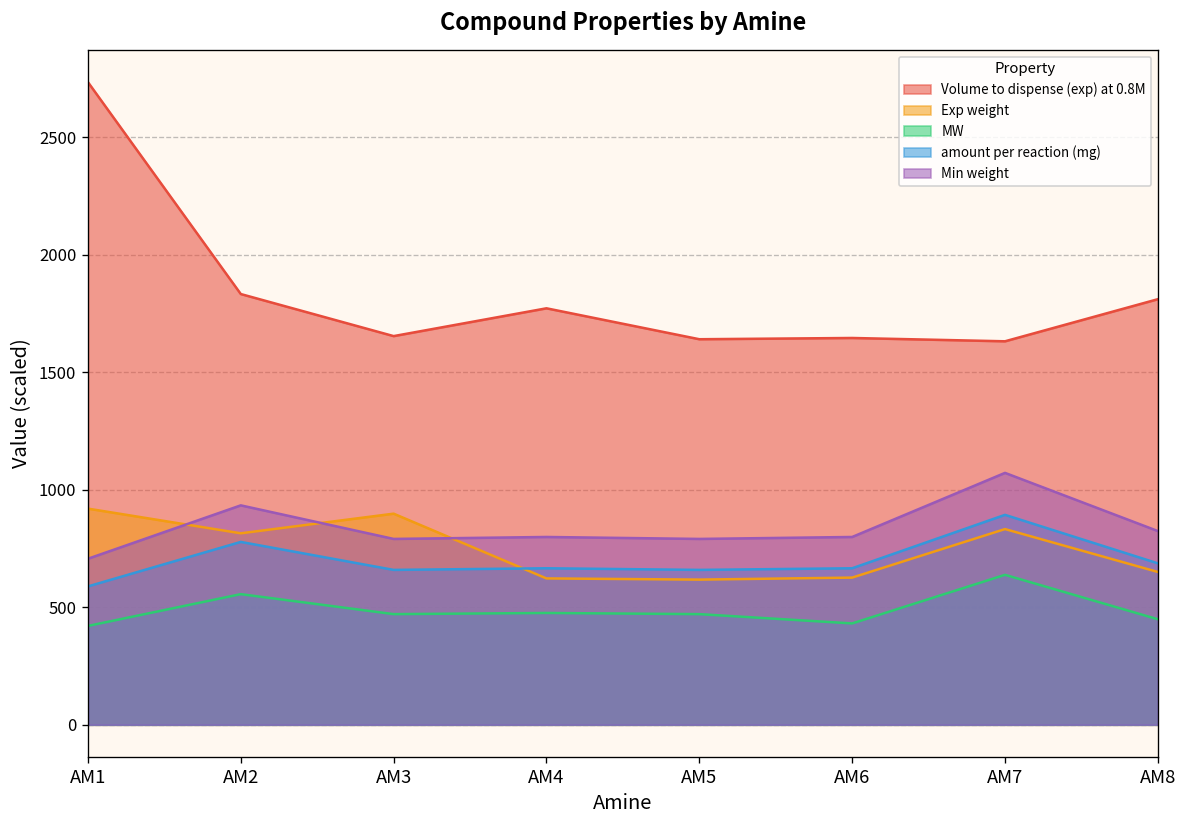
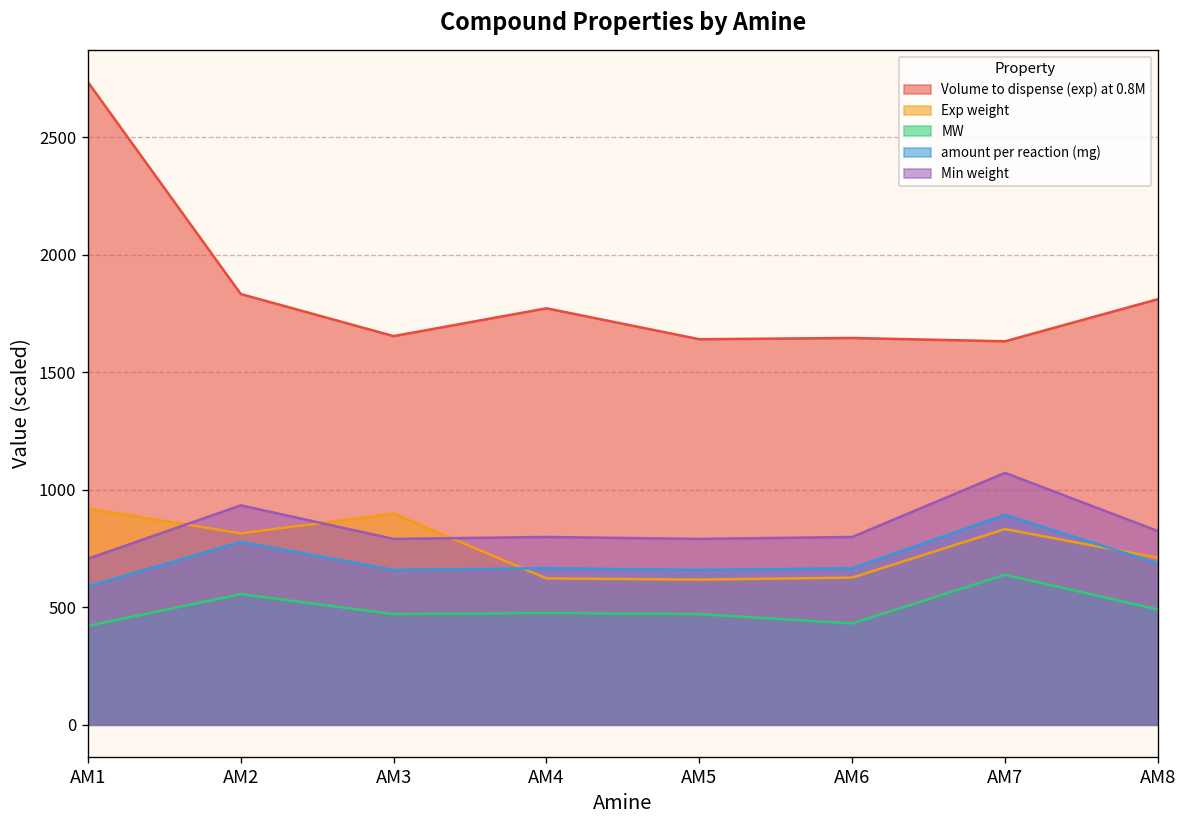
  {
    "Volume to dispense (exp) at 0.8M": {
      "AM1": 2730,
      "AM2": 1830,
      "AM3": 1650,
      "AM4": 1770,
      "AM5": 1640,
      "AM6": 1650,
      "AM7": 1630,
      "AM8": 1810
    },
    "Exp weight": {
      "AM1": 920,
      "AM2": 810,
      "AM3": 900,
      "AM4": 620,
      "AM5": 620,
      "AM6": 630,
      "AM7": 830,
-     "AM8": 650
+     "AM8": 710
    },
    "MW": {
      "AM1": 420,
      "AM2": 560,
      "AM3": 470,
      "AM4": 480,
      "AM5": 470,
      "AM6": 430,
      "AM7": 640,
-     "AM8": 450
+     "AM8": 490
    },
    "amount per reaction (mg)": {
      "AM1": 590,
      "AM2": 780,
      "AM3": 660,
      "AM4": 670,
      "AM5": 660,
      "AM6": 670,
      "AM7": 890,
      "AM8": 690
    },
    "Min weight": {
      "AM1": 710,
      "AM2": 930,
      "AM3": 790,
      "AM4": 800,
      "AM5": 790,
      "AM6": 800,
      "AM7": 1070,
      "AM8": 820
    }
  }
